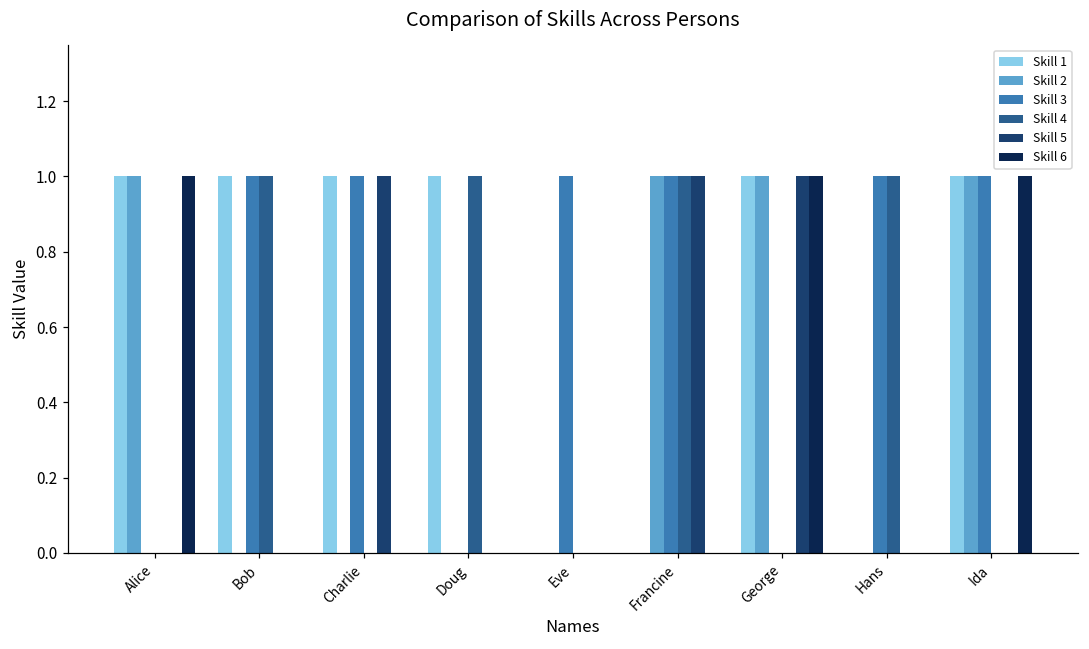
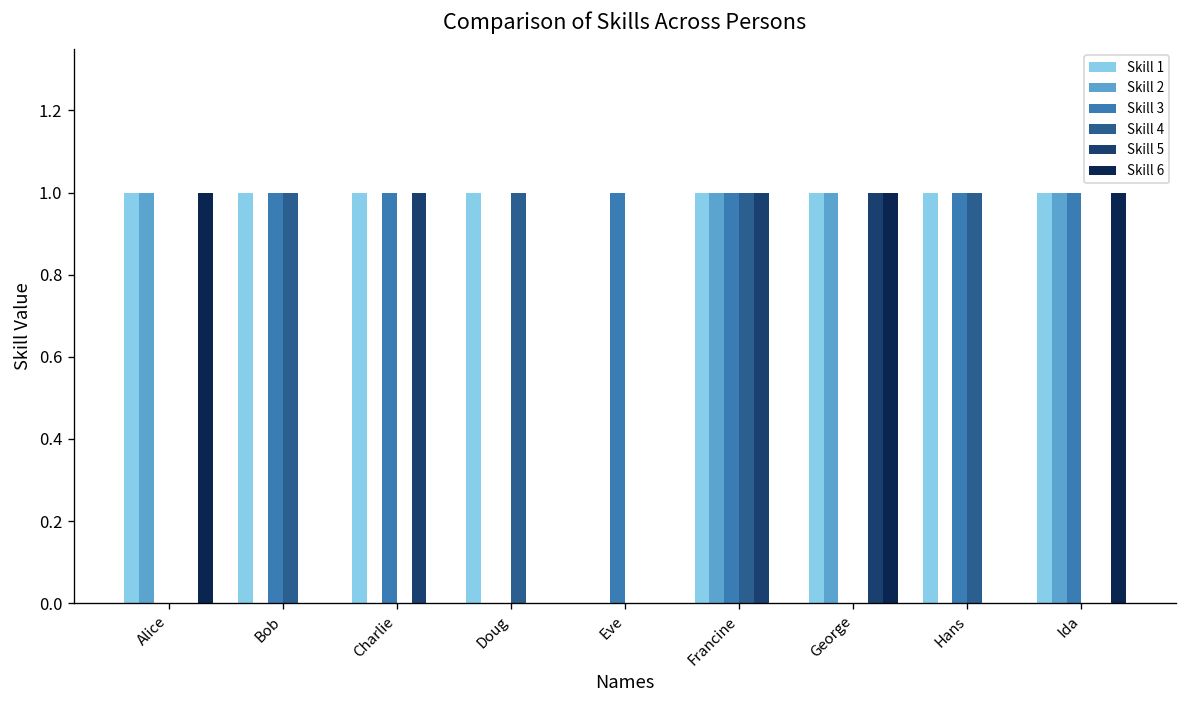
  {
    "Skill 1": {
      "Alice": 1,
      "Bob": 1,
      "Charlie": 1,
      "Doug": 1,
      "Eve": 0,
-     "Francine": 0,
+     "Francine": 1,
      "George": 1,
-     "Hans": 0,
+     "Hans": 1,
      "Ida": 1
    }
  }
